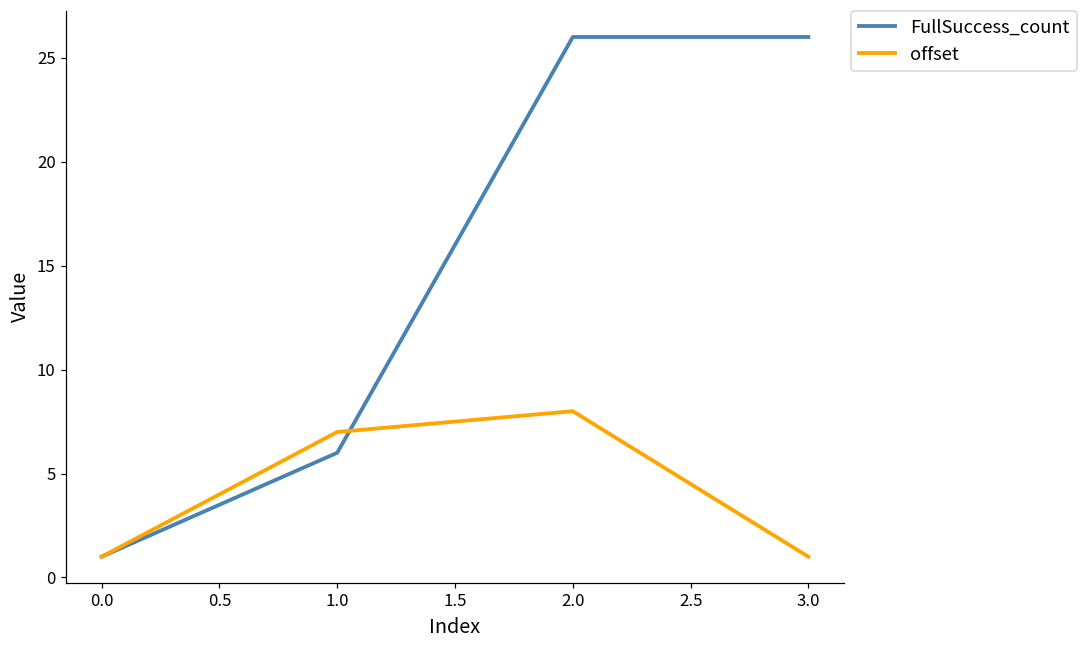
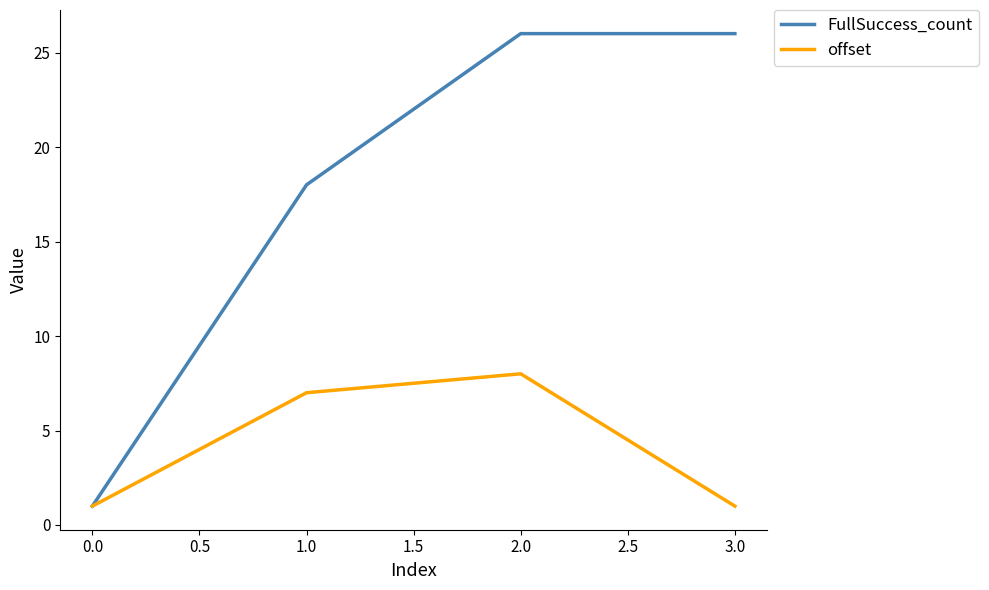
  {
    "FullSuccess_count": {
-     "1.0": 6,
+     "1.0": 18,
      "2.0": 26,
      "3.0": 26
    },
    "offset": {
      "1.0": 7,
      "2.0": 8,
      "3.0": 1
    }
  }
